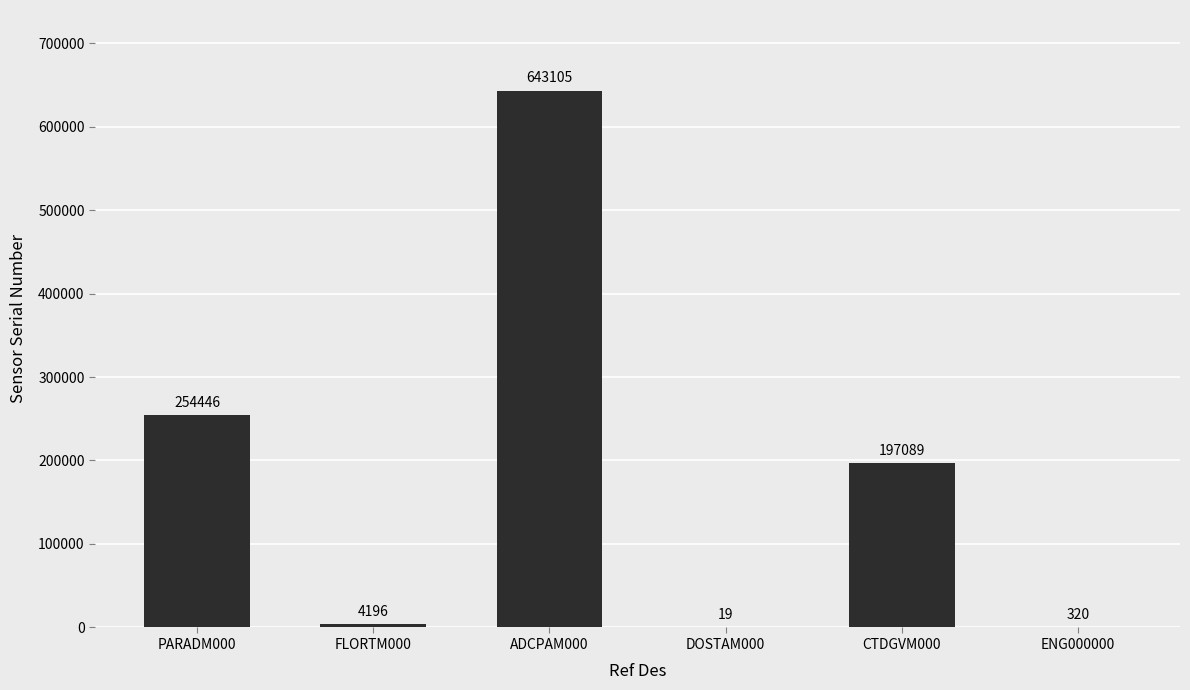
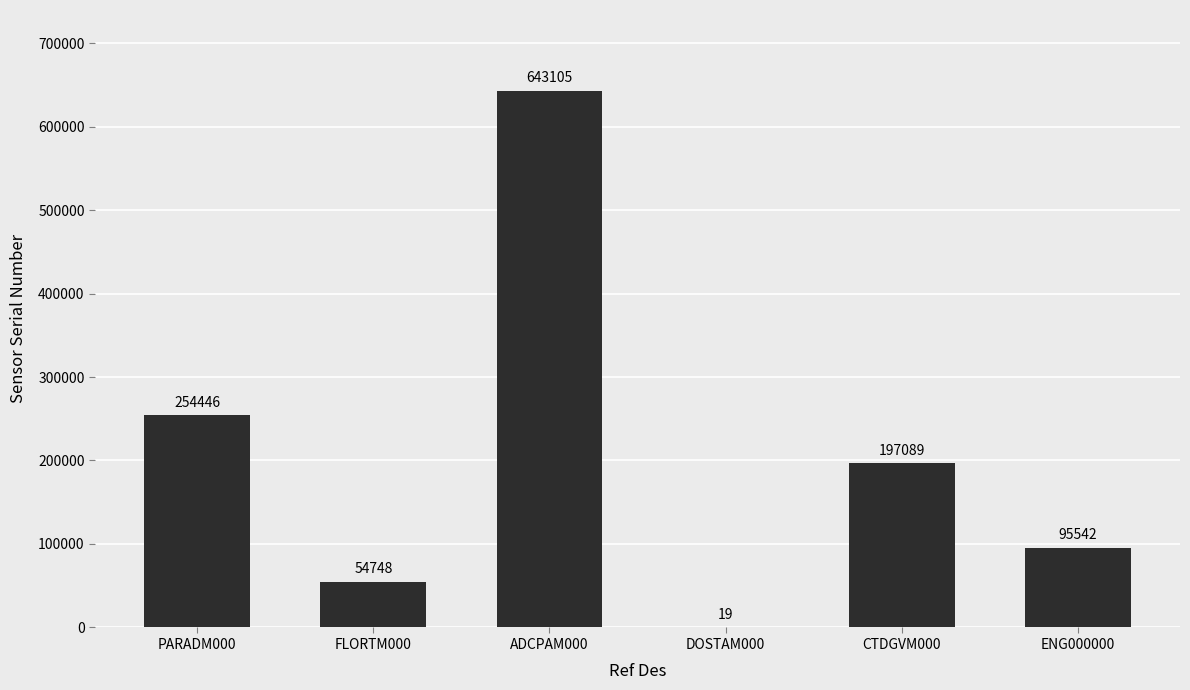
  {
    "PARADM000": 254446,
-   "FLORTM000": 4196,
+   "FLORTM000": 54748,
    "ADCPAM000": 643105,
    "DOSTAM000": 19,
    "CTDGVM000": 197089,
-   "ENG000000": 320
+   "ENG000000": 95542
  }
